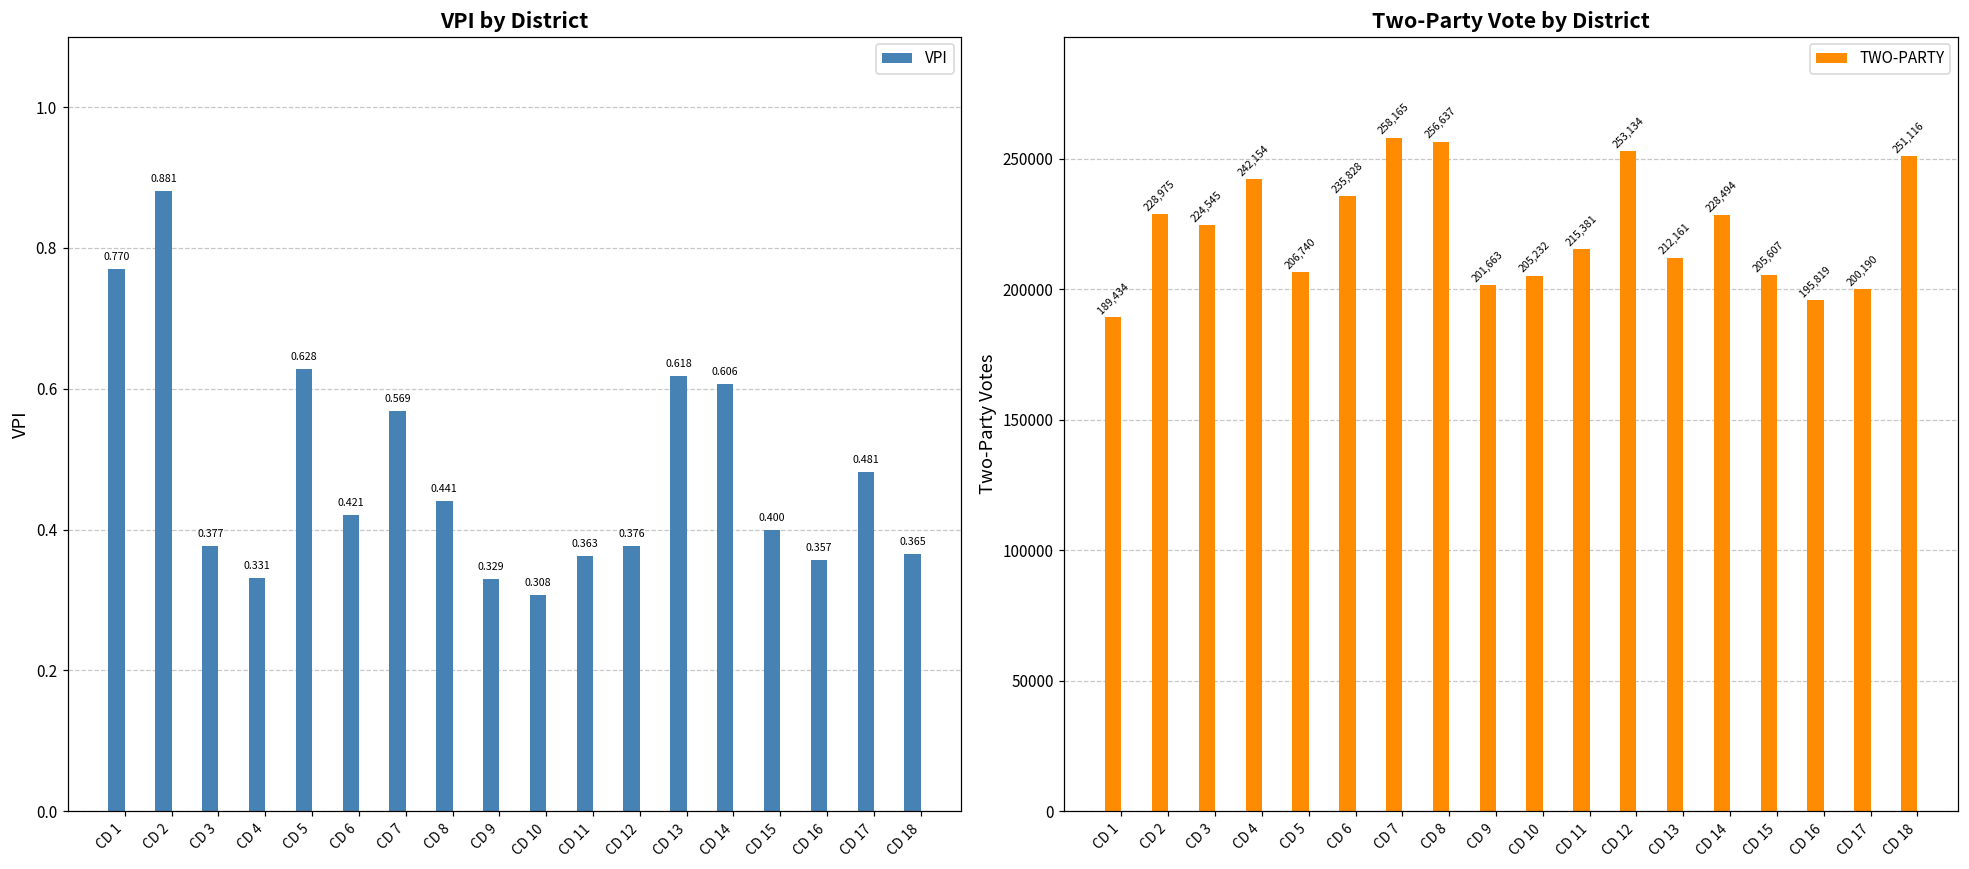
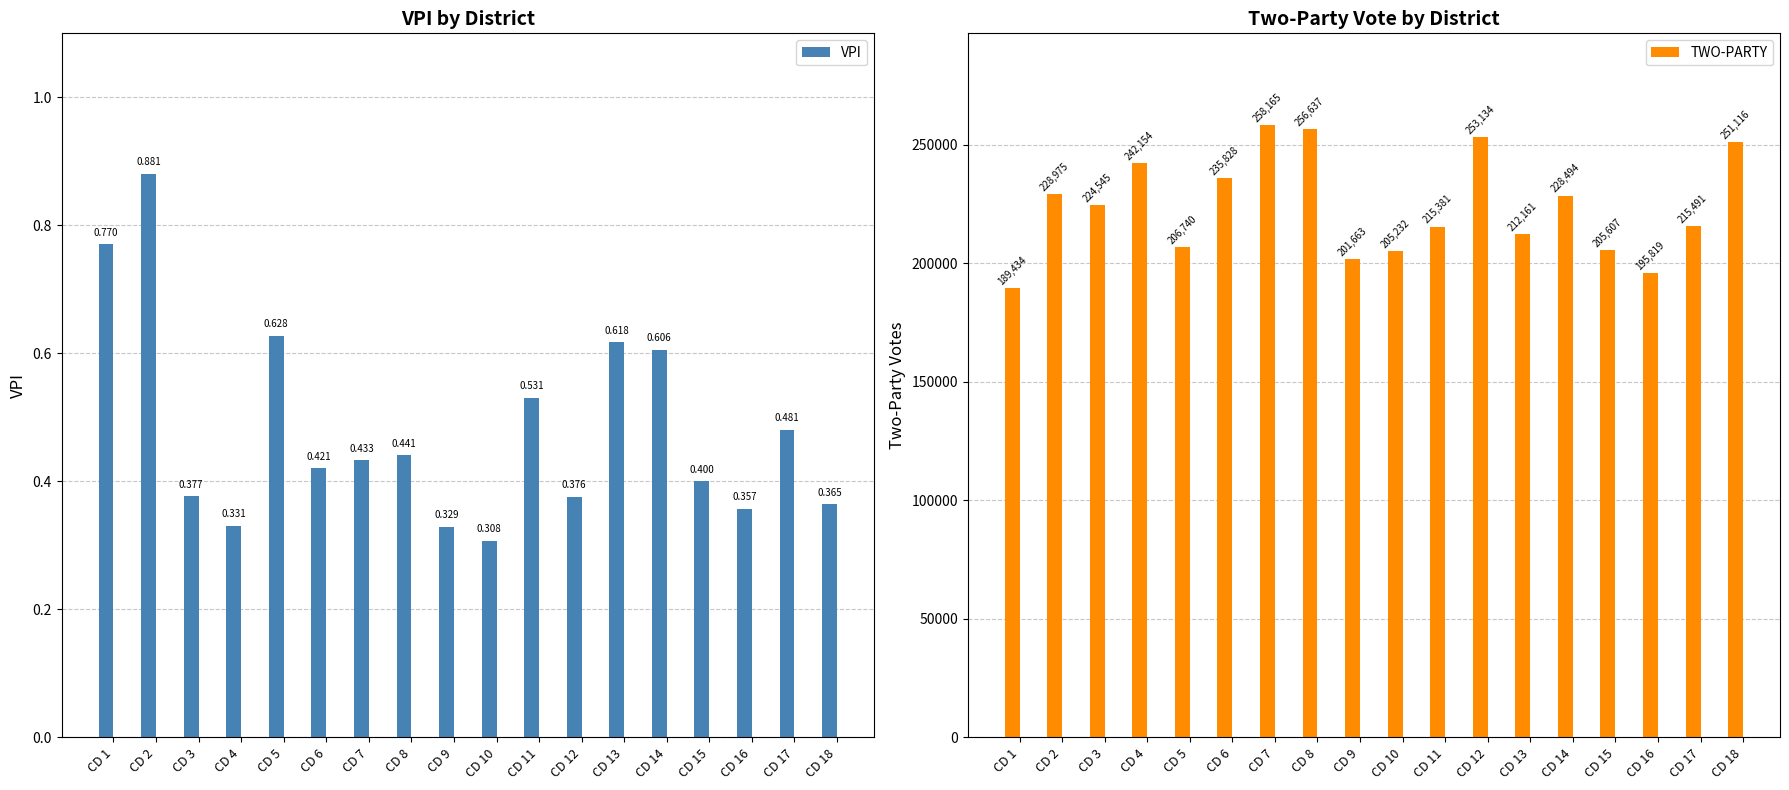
  {
    "VPI by District": {
      "CD 1": "0.770",
      "CD 2": "0.881",
      "CD 3": "0.377",
      "CD 4": "0.331",
      "CD 5": "0.628",
      "CD 6": "0.421",
-     "CD 7": "0.569",
+     "CD 7": "0.433",
      "CD 8": "0.441",
      "CD 9": "0.329",
      "CD 10": "0.308",
-     "CD 11": "0.363",
+     "CD 11": "0.531",
      "CD 12": "0.376",
      "CD 13": "0.618",
      "CD 14": "0.606",
      "CD 15": "0.400",
      "CD 16": "0.357",
      "CD 17": "0.481",
      "CD 18": "0.365"
    },
    "Two-Party Vote by District": {
      "CD 1": "189,434",
      "CD 2": "228,975",
      "CD 3": "224,545",
      "CD 4": "242,154",
      "CD 5": "206,740",
      "CD 6": "235,828",
      "CD 7": "258,165",
      "CD 8": "256,637",
      "CD 9": "201,663",
      "CD 10": "205,232",
      "CD 11": "215,381",
      "CD 12": "253,134",
      "CD 13": "212,161",
      "CD 14": "228,494",
      "CD 15": "205,607",
      "CD 16": "195,819",
-     "CD 17": "200,190",
+     "CD 17": "215,491",
      "CD 18": "251,116"
    }
  }
